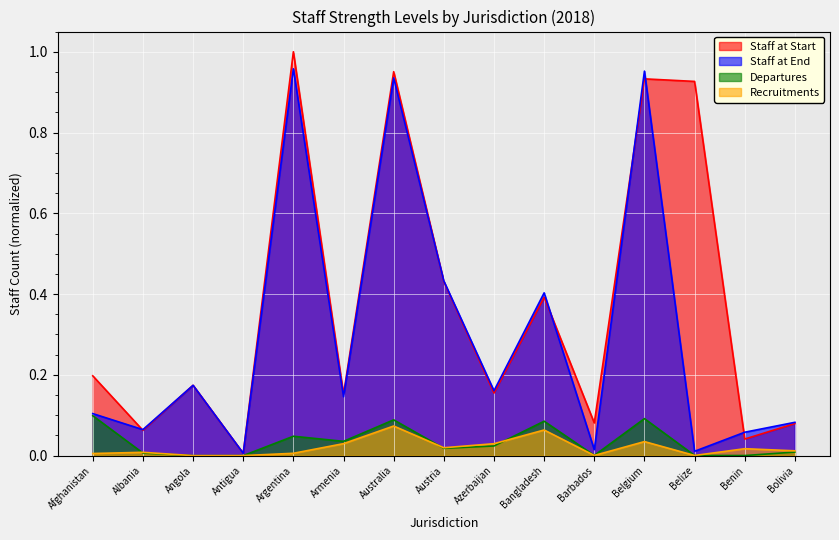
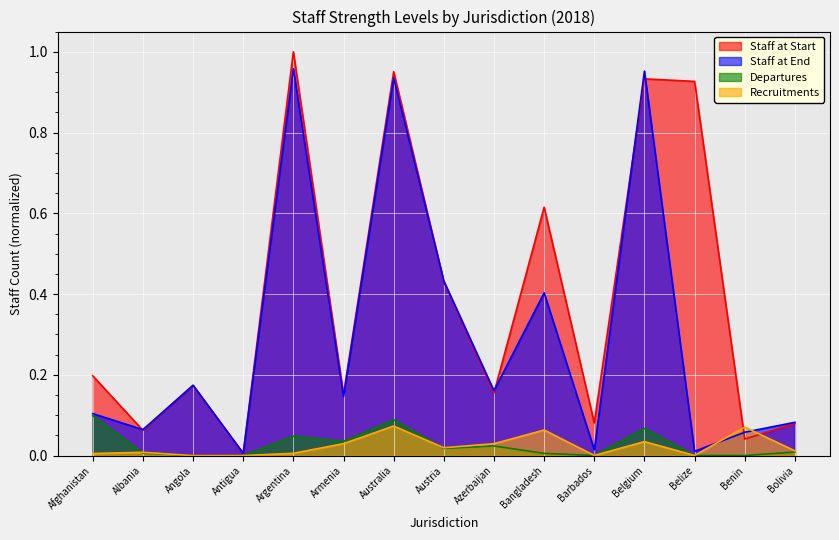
  {
    "Staff at Start": {
      "Afghanistan": 0.20,
      "Argentina": 1.00,
      "Australia": 0.95,
-     "Bangladesh": 0.39,
+     "Bangladesh": 0.62,
      "Barbados": 0.08,
      "Belgium": 0.93,
      "Belize": 0.93,
      "Benin": 0.04
    },
    "Staff at End": {
      "Argentina": 0.96,
      "Australia": 0.94,
      "Bangladesh": 0.40,
      "Barbados": 0.01,
      "Belgium": 0.95,
      "Belize": 0.01,
      "Benin": 0.06
    },
    "Departures": {
      "Argentina": 0.05,
      "Australia": 0.09,
-     "Bangladesh": 0.09,
-     "Belgium": 0.09,
+     "Bangladesh": 0.01,
+     "Belgium": 0.07,
      "Benin": 0.00
    },
    "Recruitments": {
      "Afghanistan": 0.01,
      "Argentina": 0.01,
      "Australia": 0.07,
      "Bangladesh": 0.06,
      "Belgium": 0.03,
-     "Benin": 0.02
+     "Benin": 0.07
    }
  }
